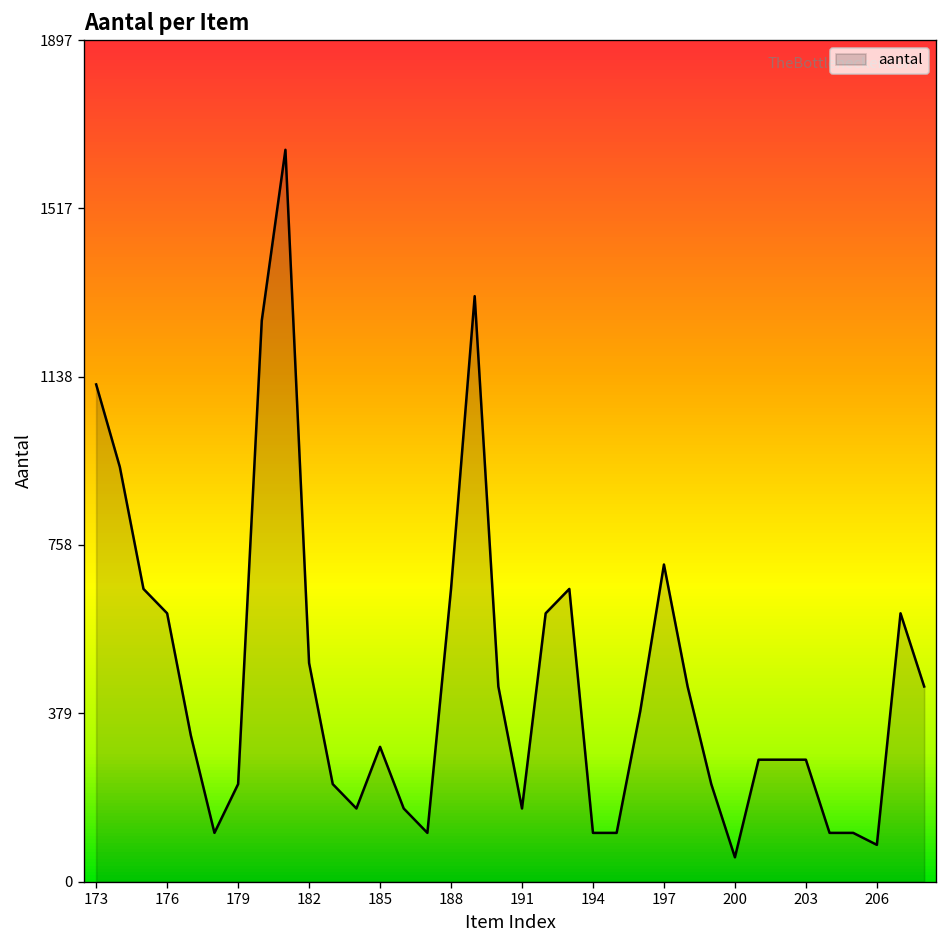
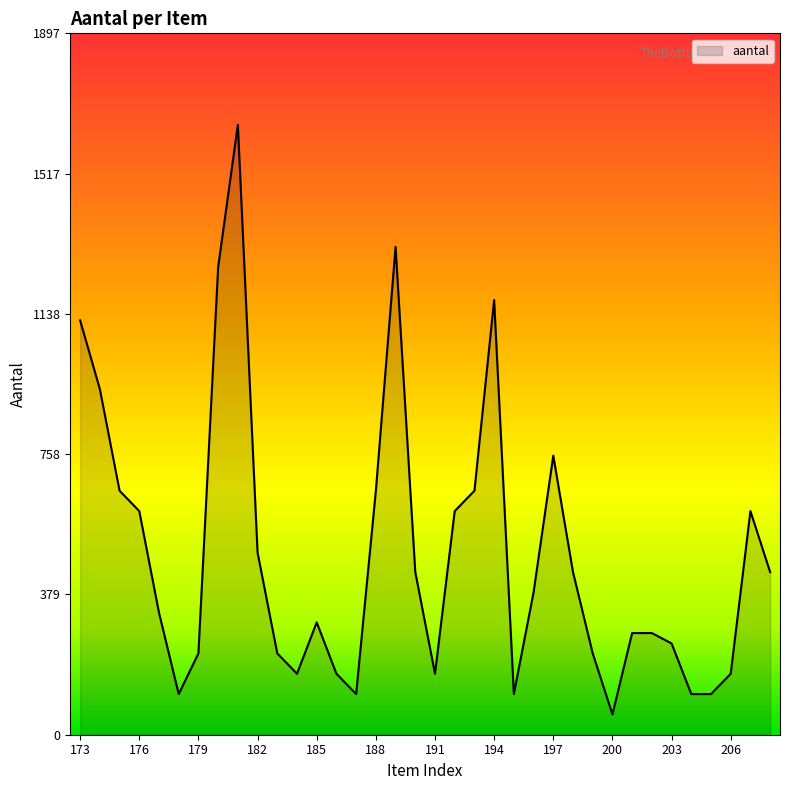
  {
    "173": 1120,
    "176": 600,
    "179": 220,
    "182": 490,
    "185": 300,
    "188": 660,
    "191": 160,
-   "194": 110,
-   "197": 710,
+   "194": 1180,
+   "197": 750,
    "200": 50,
-   "203": 270,
-   "206": 80
+   "203": 250,
+   "206": 160
  }
